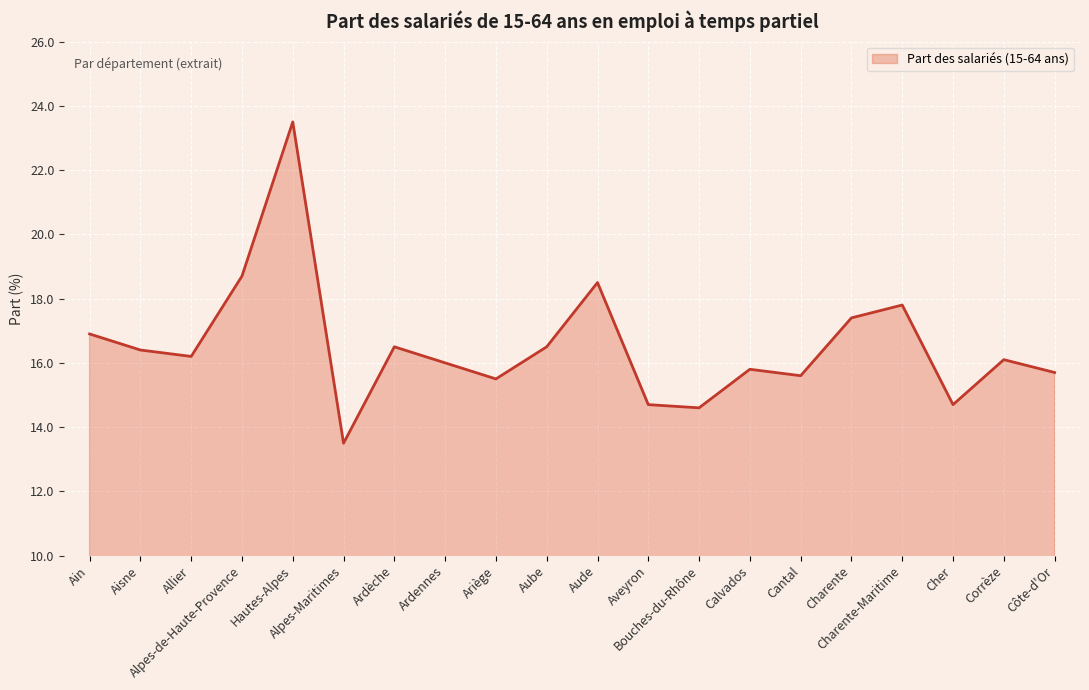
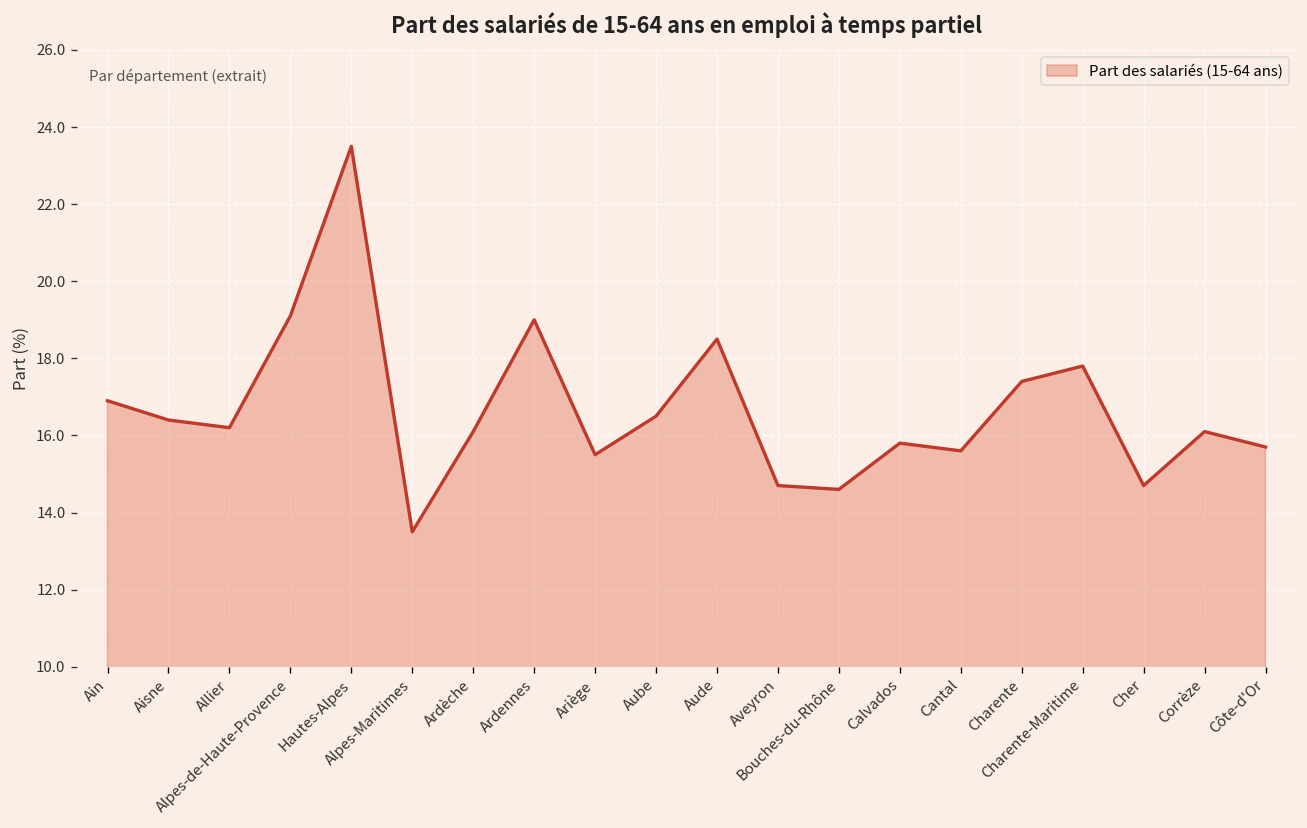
  {
    "Ain": 16.9,
    "Aisne": 16.4,
    "Allier": 16.2,
-   "Alpes-de-Haute-Provence": 18.7,
+   "Alpes-de-Haute-Provence": 19.1,
    "Hautes-Alpes": 23.5,
    "Alpes-Maritimes": 13.5,
-   "Ardèche": 16.5,
-   "Ardennes": 16,
+   "Ardèche": 16.1,
+   "Ardennes": 19,
    "Ariège": 15.5,
    "Aube": 16.5,
    "Aude": 18.5,
    "Aveyron": 14.7,
    "Bouches-du-Rhône": 14.6,
    "Calvados": 15.8,
    "Cantal": 15.6,
    "Charente": 17.4,
    "Charente-Maritime": 17.8,
    "Cher": 14.7,
    "Corrèze": 16.1,
    "Côte-d'Or": 15.7
  }
